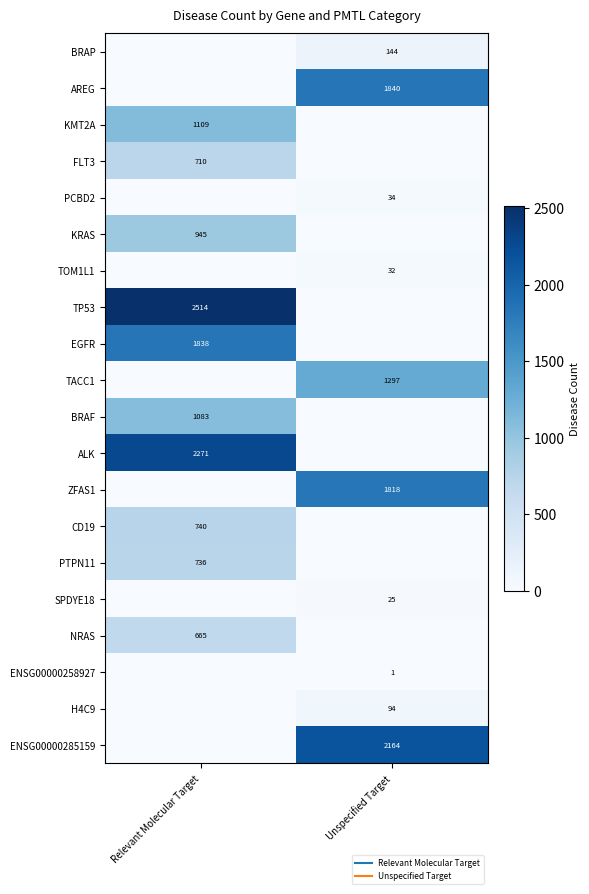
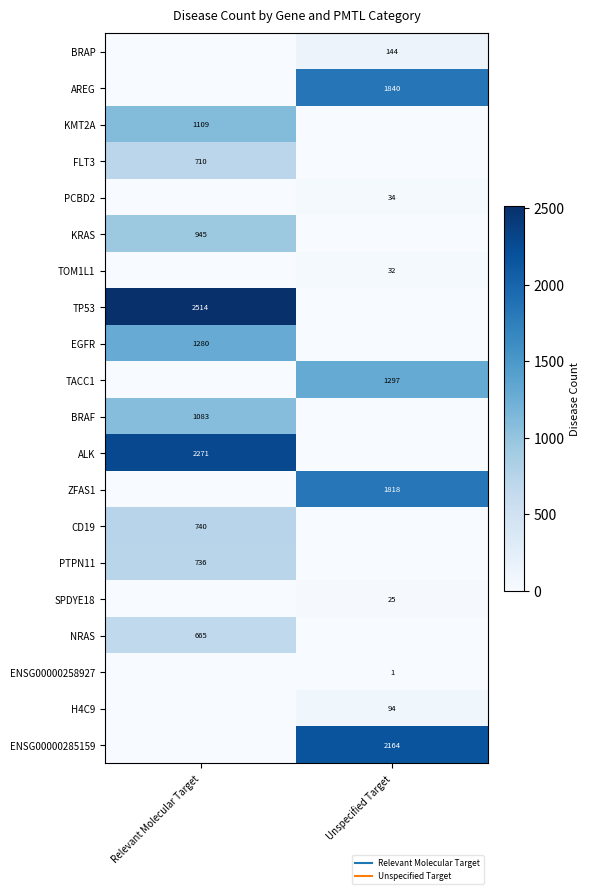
  {
    "BRAP": {
      "Unspecified Target": 144
    },
    "AREG": {
      "Unspecified Target": 1840
    },
    "KMT2A": {
      "Relevant Molecular Target": 1109
    },
    "FLT3": {
      "Relevant Molecular Target": 710
    },
    "PCBD2": {
      "Unspecified Target": 34
    },
    "KRAS": {
      "Relevant Molecular Target": 945
    },
    "TOM1L1": {
      "Unspecified Target": 32
    },
    "TP53": {
      "Relevant Molecular Target": 2514
    },
    "EGFR": {
-     "Relevant Molecular Target": 1838
+     "Relevant Molecular Target": 1280
    },
    "TACC1": {
      "Unspecified Target": 1297
    },
    "BRAF": {
      "Relevant Molecular Target": 1083
    },
    "ALK": {
      "Relevant Molecular Target": 2271
    },
    "ZFAS1": {
      "Unspecified Target": 1818
    },
    "CD19": {
      "Relevant Molecular Target": 740
    },
    "PTPN11": {
      "Relevant Molecular Target": 736
    },
    "SPDYE18": {
      "Unspecified Target": 25
    },
    "NRAS": {
      "Relevant Molecular Target": 665
    },
    "ENSG00000258927": {
      "Unspecified Target": 1
    },
    "H4C9": {
      "Unspecified Target": 94
    },
    "ENSG00000285159": {
      "Unspecified Target": 2164
    }
  }
